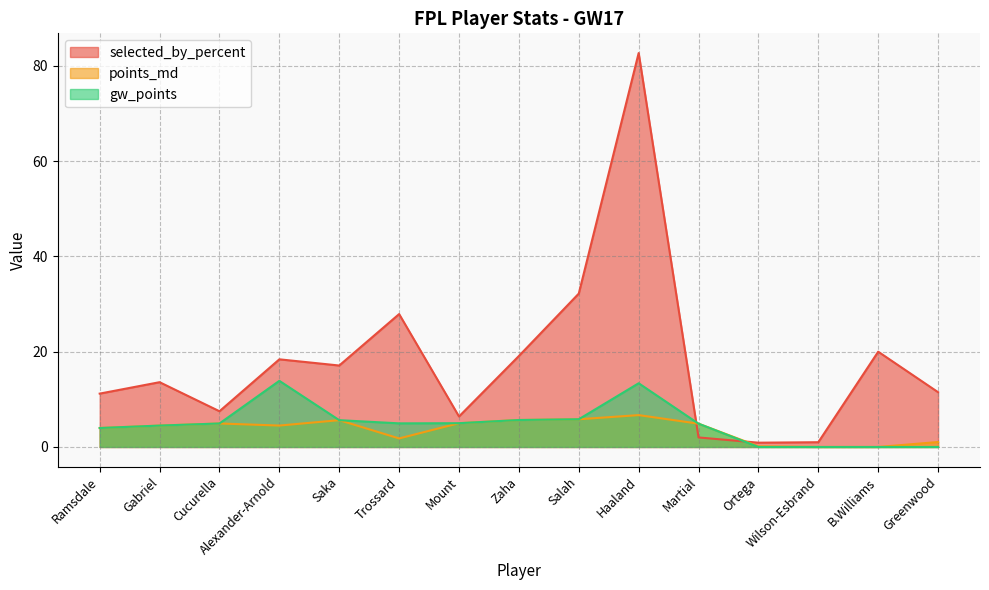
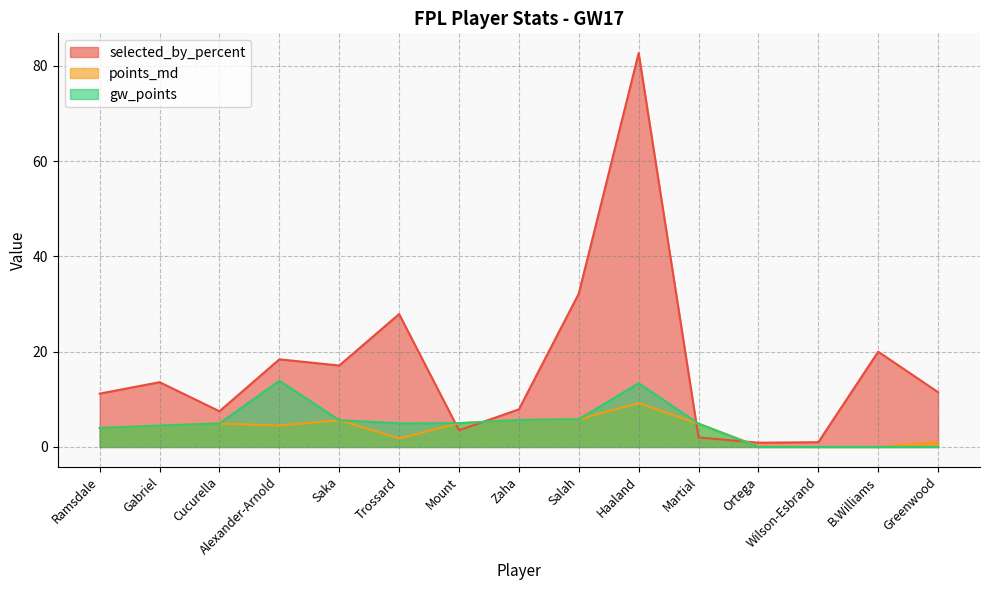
  {
    "selected_by_percent": {
      "Ramsdale": 11,
      "Gabriel": 14,
      "Cucurella": 8,
      "Alexander-Arnold": 18,
      "Saka": 17,
      "Trossard": 28,
-     "Mount": 6,
-     "Zaha": 19,
+     "Mount": 4,
+     "Zaha": 8,
      "Salah": 32,
      "Haaland": 83,
      "Martial": 2,
      "Ortega": 1,
      "Wilson-Esbrand": 1,
      "B.Williams": 20,
      "Greenwood": 12
    },
    "points_md": {
      "Alexander-Arnold": 4,
      "Trossard": 2,
-     "Haaland": 7,
+     "Haaland": 9,
      "Greenwood": 1
    },
    "gw_points": {
      "Alexander-Arnold": 14,
      "Trossard": 5,
      "Haaland": 13,
      "Greenwood": 0
    }
  }
